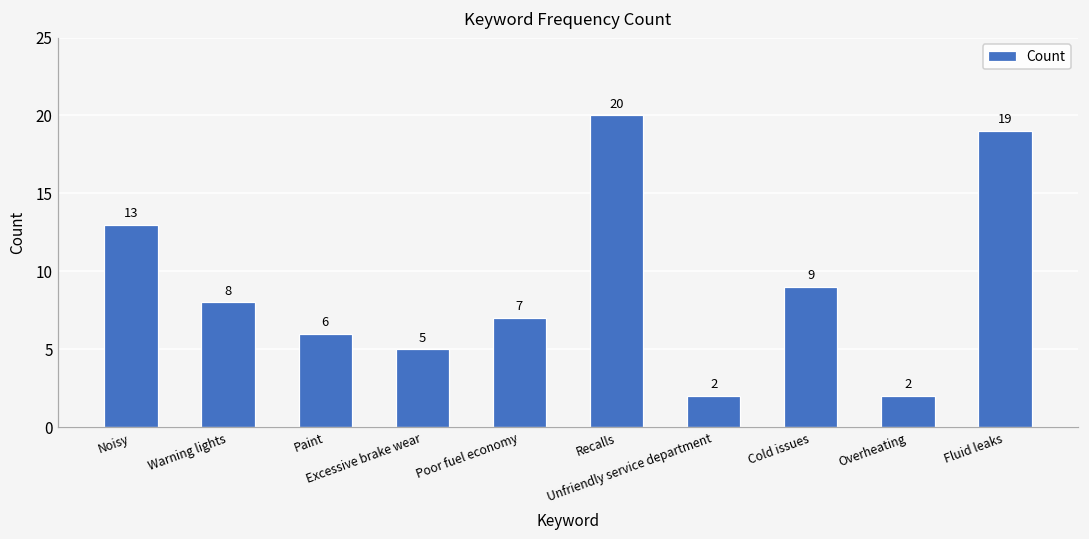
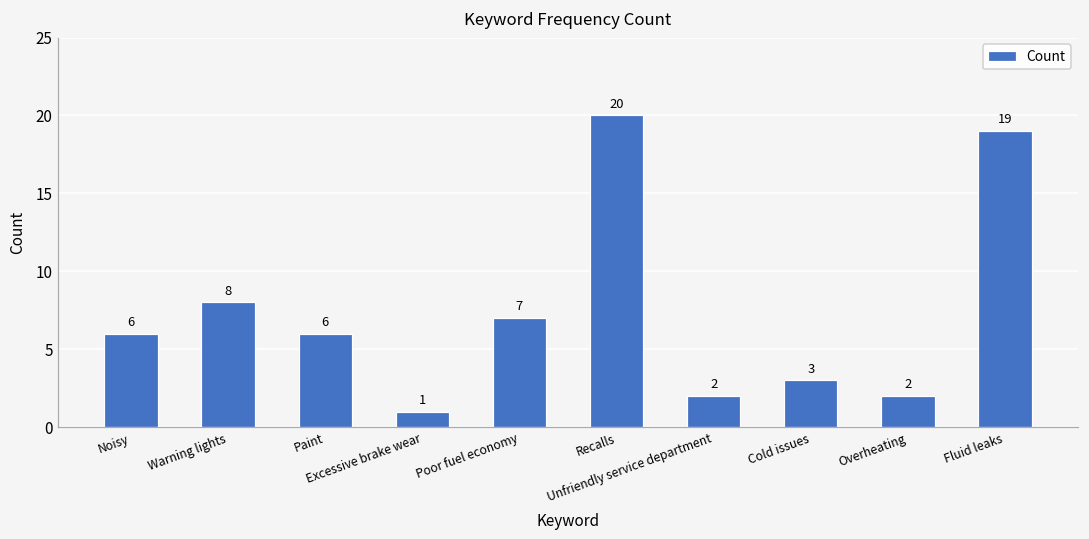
  {
-   "Noisy": 13,
+   "Noisy": 6,
    "Warning lights": 8,
    "Paint": 6,
-   "Excessive brake wear": 5,
+   "Excessive brake wear": 1,
    "Poor fuel economy": 7,
    "Recalls": 20,
    "Unfriendly service department": 2,
-   "Cold issues": 9,
+   "Cold issues": 3,
    "Overheating": 2,
    "Fluid leaks": 19
  }
